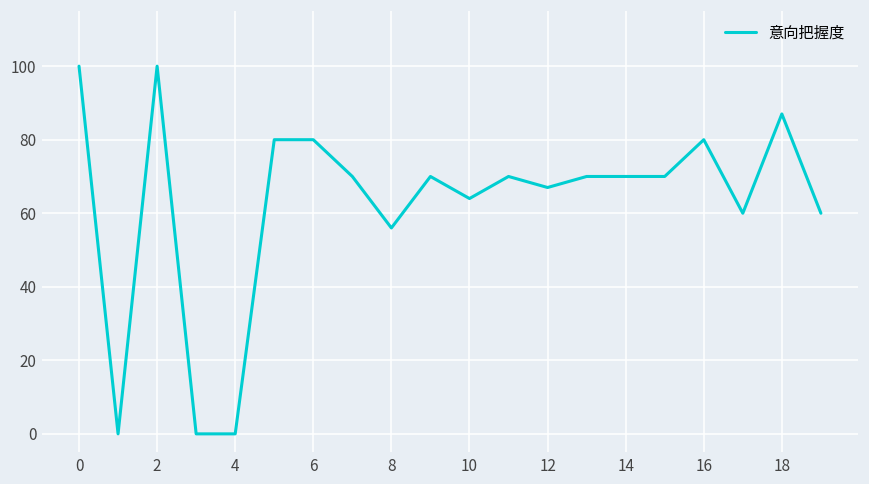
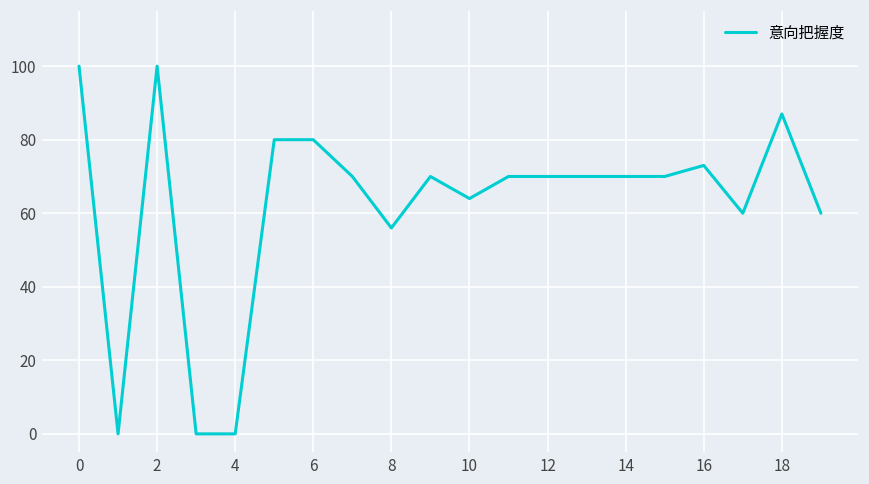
  {
    "0": 100,
    "2": 100,
    "4": 0,
    "6": 80,
    "8": 56,
    "10": 64,
-   "12": 67,
+   "12": 70,
    "14": 70,
-   "16": 80,
+   "16": 73,
    "18": 87
  }
